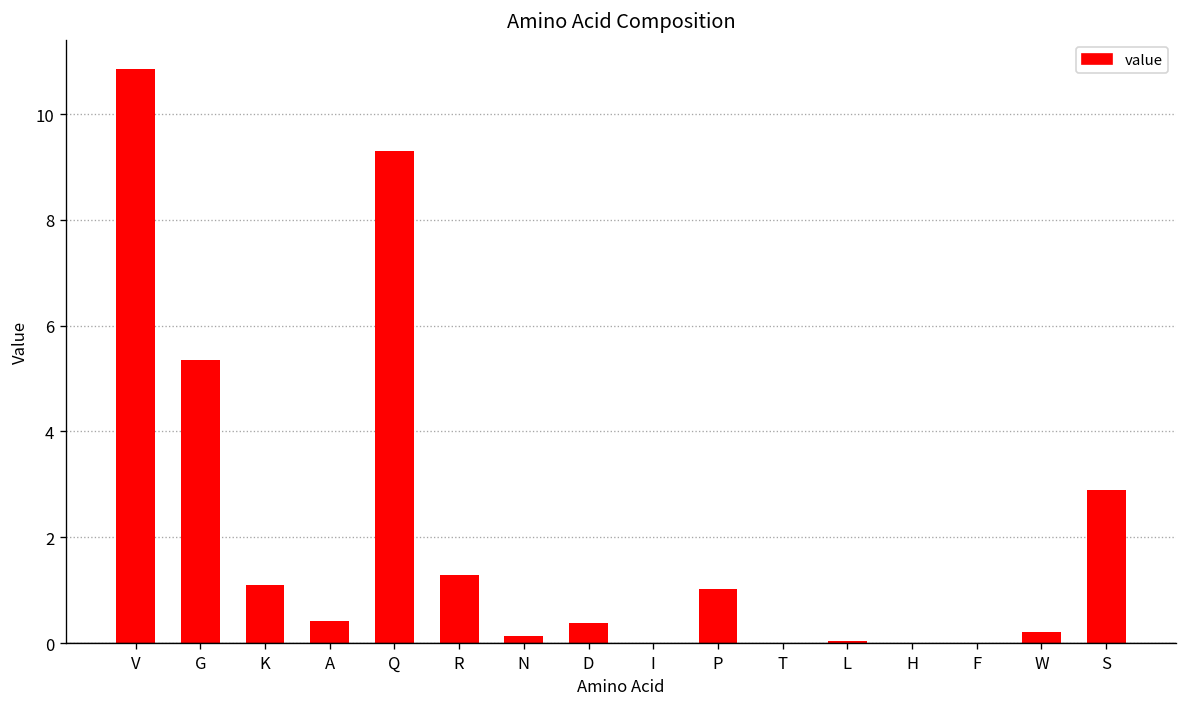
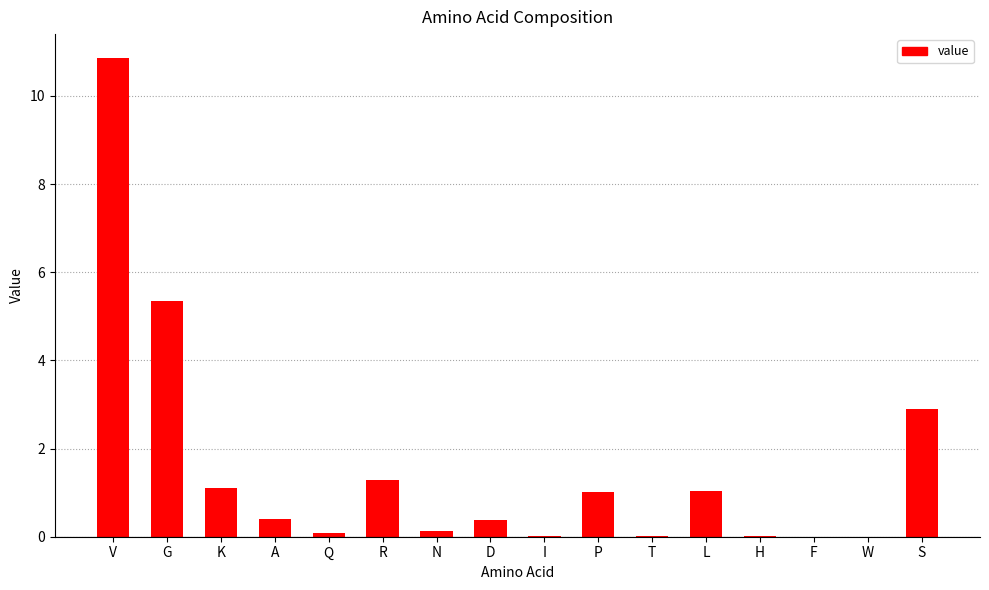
  {
    "V": 10.9,
    "G": 5.4,
    "K": 1.1,
    "A": 0.4,
-   "Q": 9.3,
+   "Q": 0.1,
    "R": 1.3,
    "N": 0.1,
    "D": 0.4,
    "P": 1.0,
-   "L": 0.0,
+   "L": 1.0,
    "F": 0.0,
-   "W": 0.2,
+   "W": 0.0,
    "S": 2.9
  }
